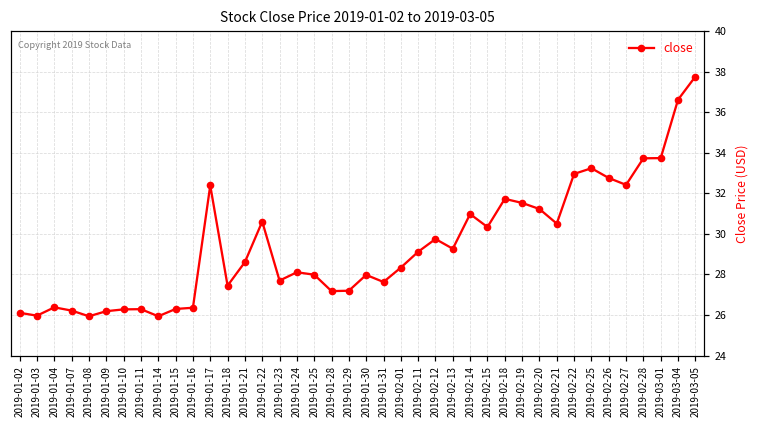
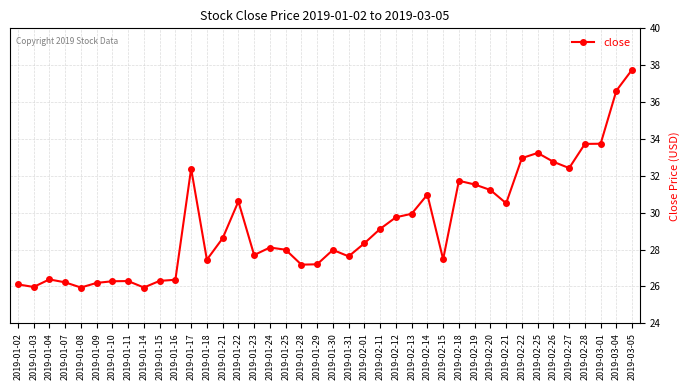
  {
    "2019-01-02": 26.1,
    "2019-01-03": 26.0,
    "2019-01-04": 26.4,
    "2019-01-07": 26.2,
    "2019-01-08": 25.9,
    "2019-01-09": 26.2,
    "2019-01-10": 26.3,
    "2019-01-11": 26.3,
    "2019-01-14": 25.9,
    "2019-01-15": 26.3,
    "2019-01-16": 26.4,
    "2019-01-17": 32.4,
    "2019-01-18": 27.5,
    "2019-01-21": 28.6,
    "2019-01-22": 30.6,
    "2019-01-23": 27.7,
    "2019-01-24": 28.1,
    "2019-01-25": 28.0,
    "2019-01-28": 27.2,
    "2019-01-29": 27.2,
    "2019-01-30": 28.0,
    "2019-01-31": 27.6,
    "2019-02-01": 28.3,
    "2019-02-11": 29.1,
    "2019-02-12": 29.8,
-   "2019-02-13": 29.3,
+   "2019-02-13": 29.9,
    "2019-02-14": 31.0,
-   "2019-02-15": 30.3,
+   "2019-02-15": 27.5,
    "2019-02-18": 31.7,
    "2019-02-19": 31.5,
    "2019-02-20": 31.2,
    "2019-02-21": 30.5,
    "2019-02-22": 33.0,
    "2019-02-25": 33.2,
    "2019-02-26": 32.8,
    "2019-02-27": 32.4,
    "2019-02-28": 33.7,
    "2019-03-01": 33.7,
    "2019-03-04": 36.6,
    "2019-03-05": 37.8
  }
